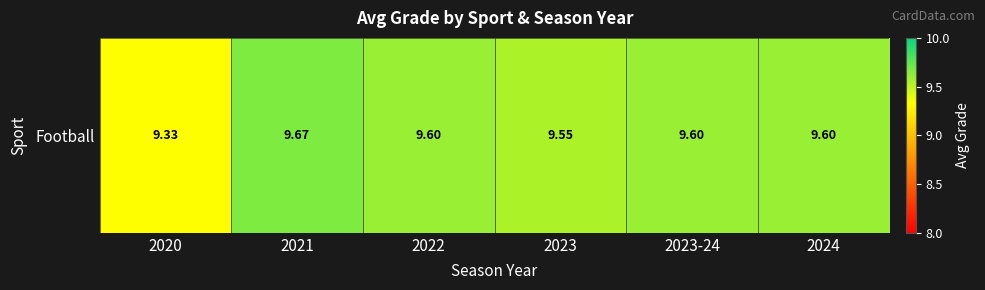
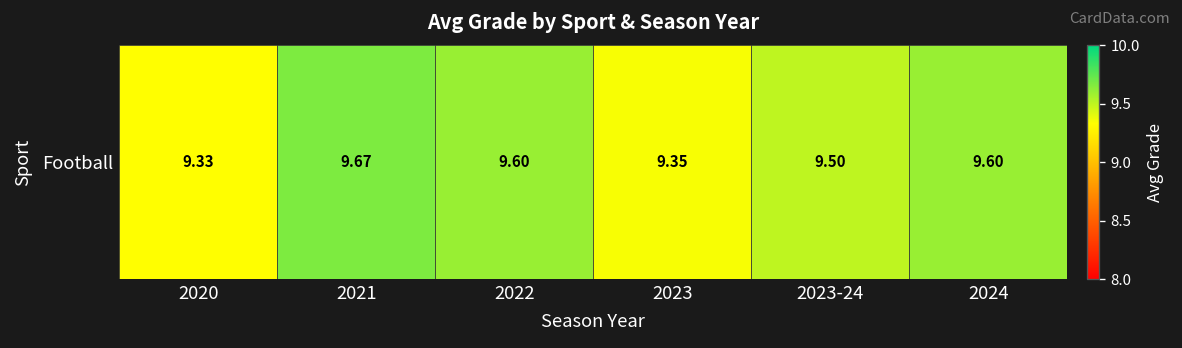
  {
    "Football": {
      "2020": 9.33,
      "2021": 9.67,
      "2022": 9.60,
-     "2023": 9.55,
-     "2023-24": 9.60,
+     "2023": 9.35,
+     "2023-24": 9.50,
      "2024": 9.60
    }
  }
